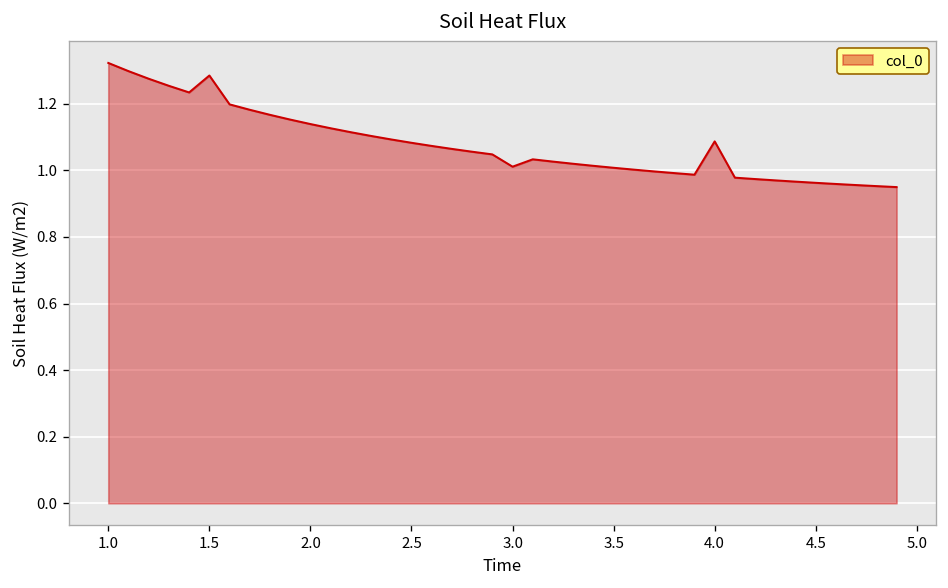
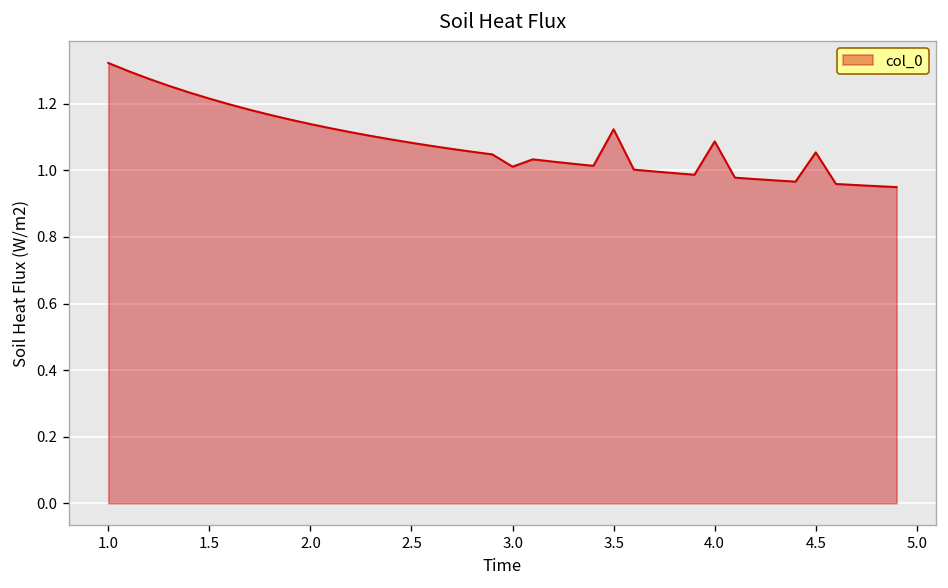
  {
    "1.0": 1.32,
-   "1.5": 1.29,
+   "1.5": 1.22,
    "2.0": 1.14,
    "2.5": 1.08,
    "3.0": 1.01,
-   "3.5": 1.01,
+   "3.5": 1.12,
    "4.0": 1.09,
-   "4.5": 0.96
+   "4.5": 1.05
  }
